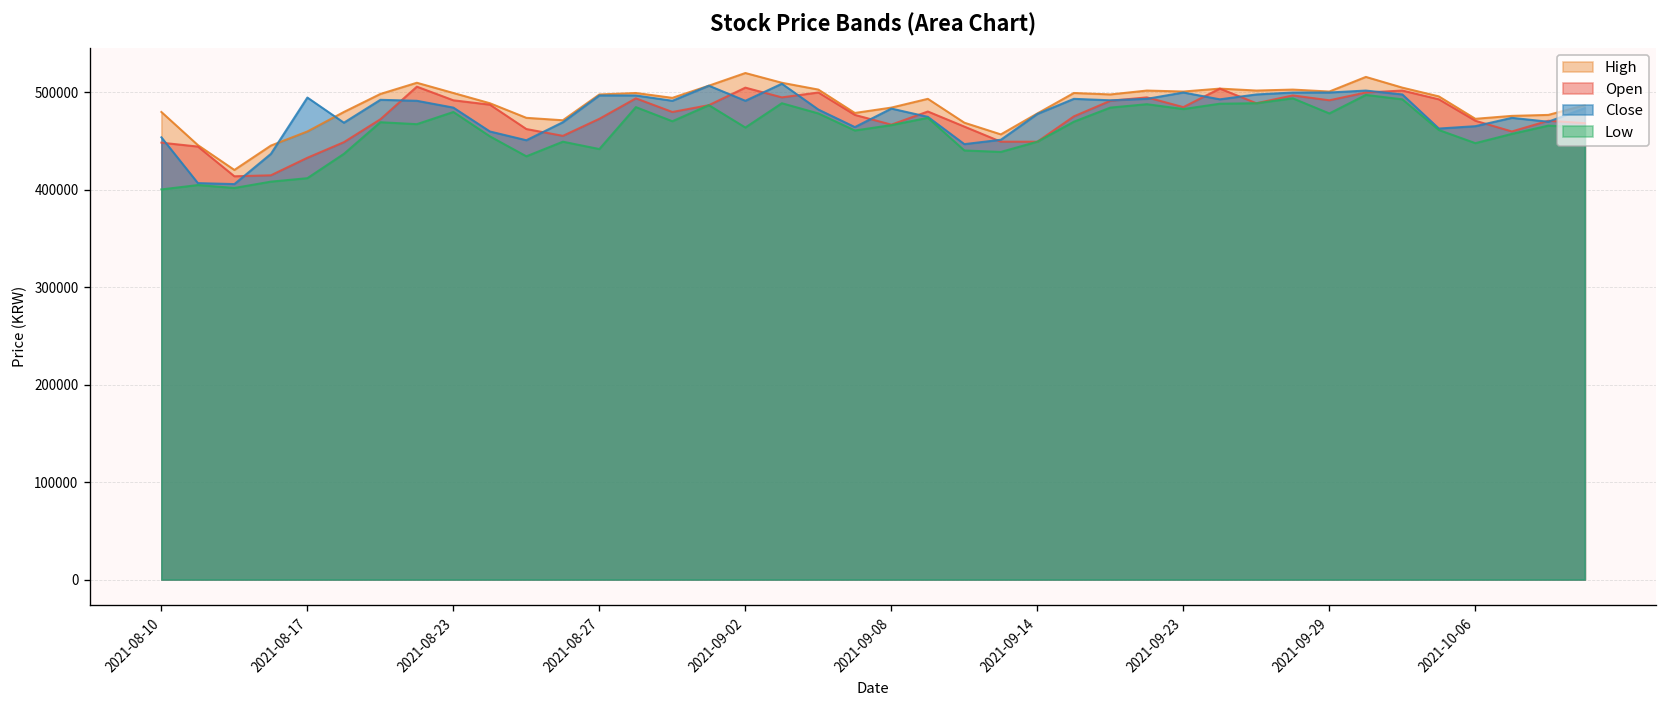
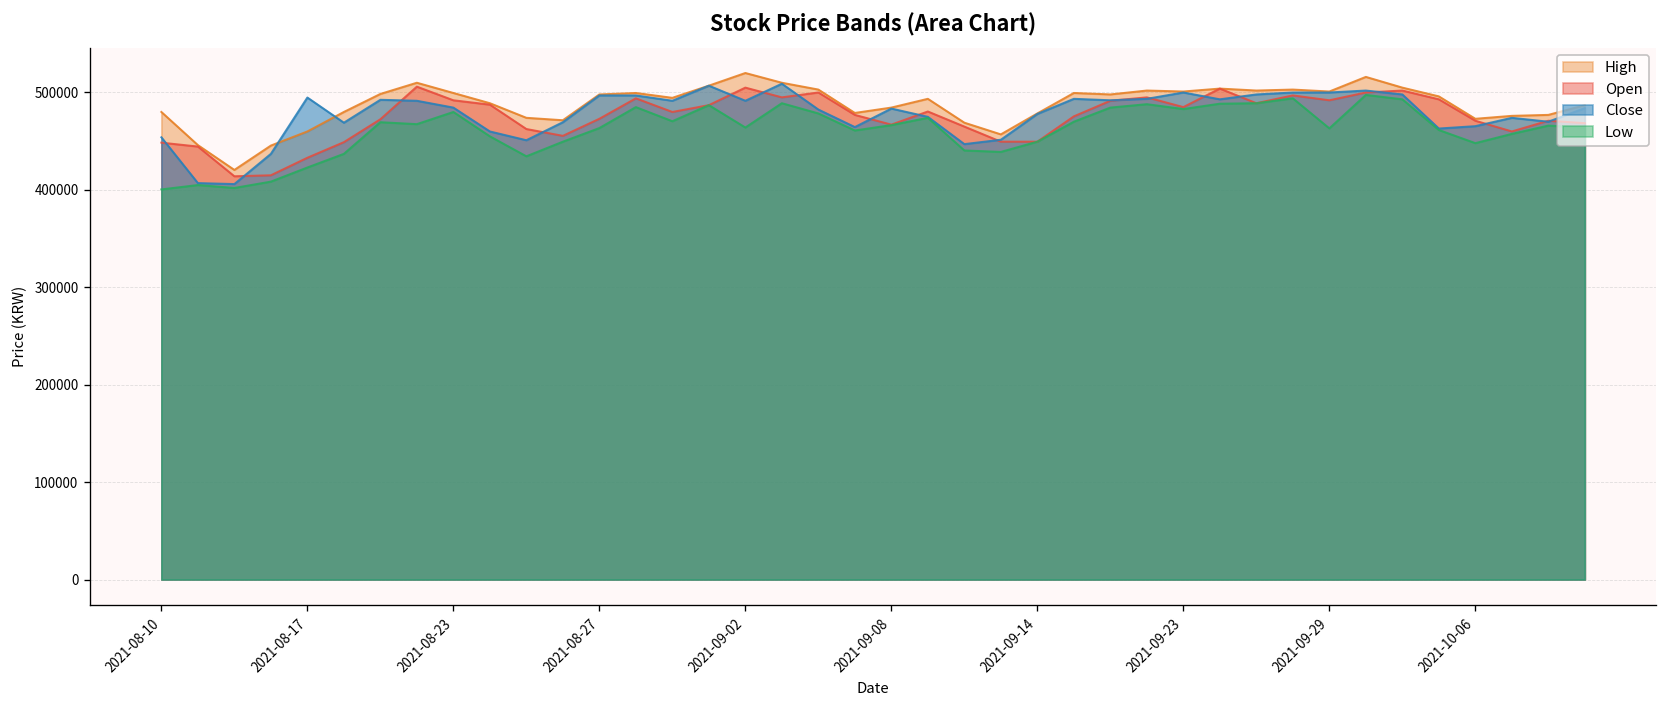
  {
    "Close": {
      "2021-08-10": 450000,
      "2021-08-17": 490000,
      "2021-08-23": 480000,
      "2021-09-02": 490000,
      "2021-10-06": 470000
    },
    "Low": {
      "2021-08-10": 400000,
-     "2021-08-17": 410000,
+     "2021-08-17": 420000,
      "2021-08-23": 480000,
-     "2021-08-27": 440000,
+     "2021-08-27": 460000,
      "2021-09-02": 460000,
-     "2021-09-29": 480000,
+     "2021-09-29": 460000,
      "2021-10-06": 450000
    }
  }
